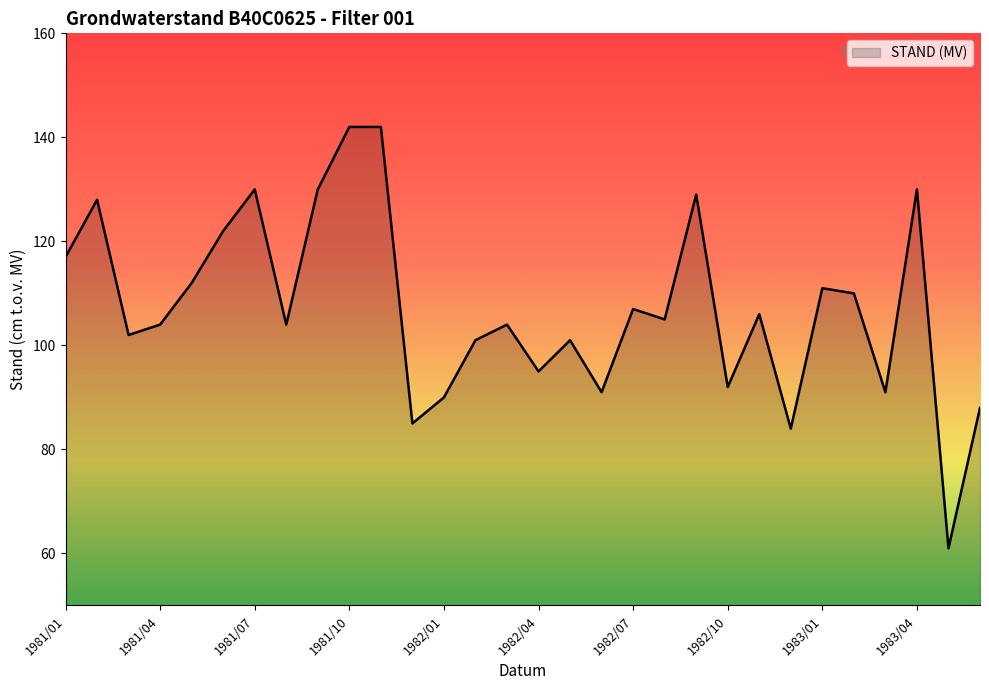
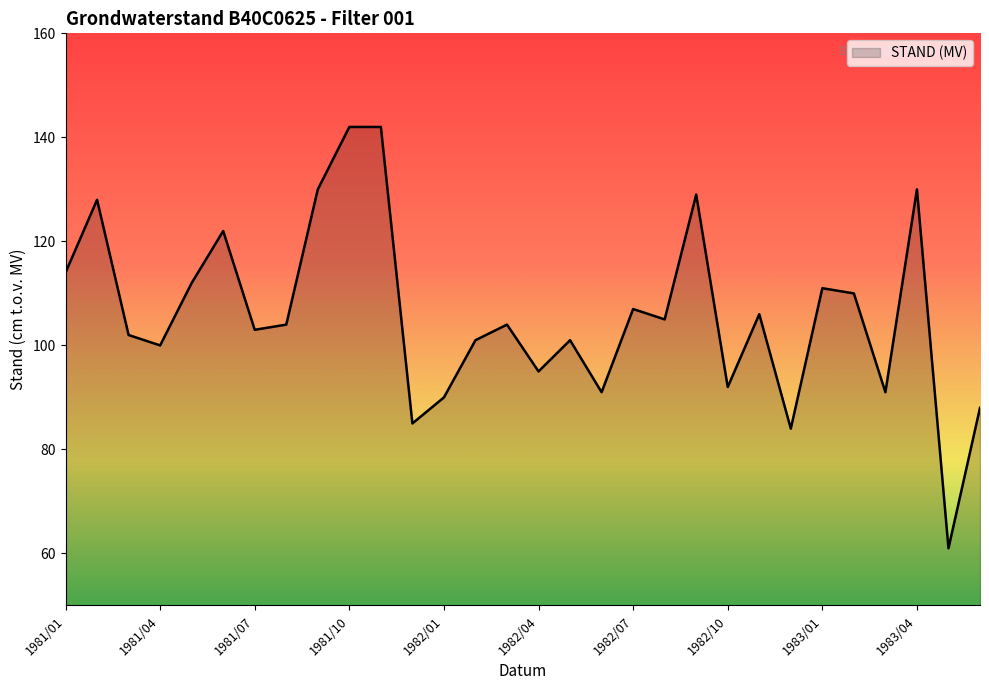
  {
-   "1981/01": 117,
-   "1981/04": 104,
-   "1981/07": 130,
+   "1981/01": 114,
+   "1981/04": 100,
+   "1981/07": 103,
    "1981/10": 142,
    "1982/01": 90,
    "1982/04": 95,
    "1982/07": 107,
    "1982/10": 92,
    "1983/01": 111,
    "1983/04": 130
  }
